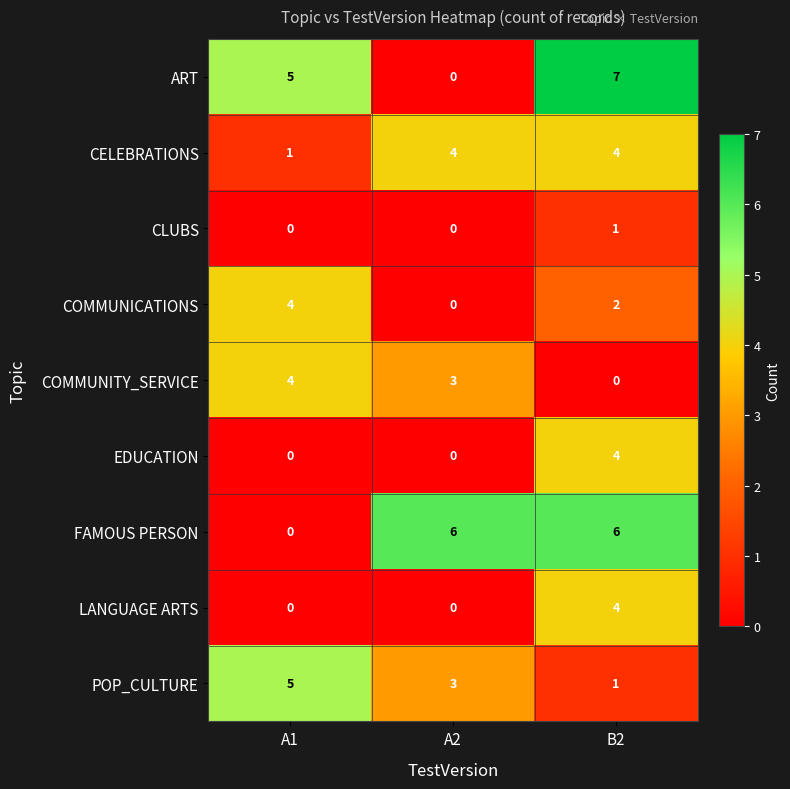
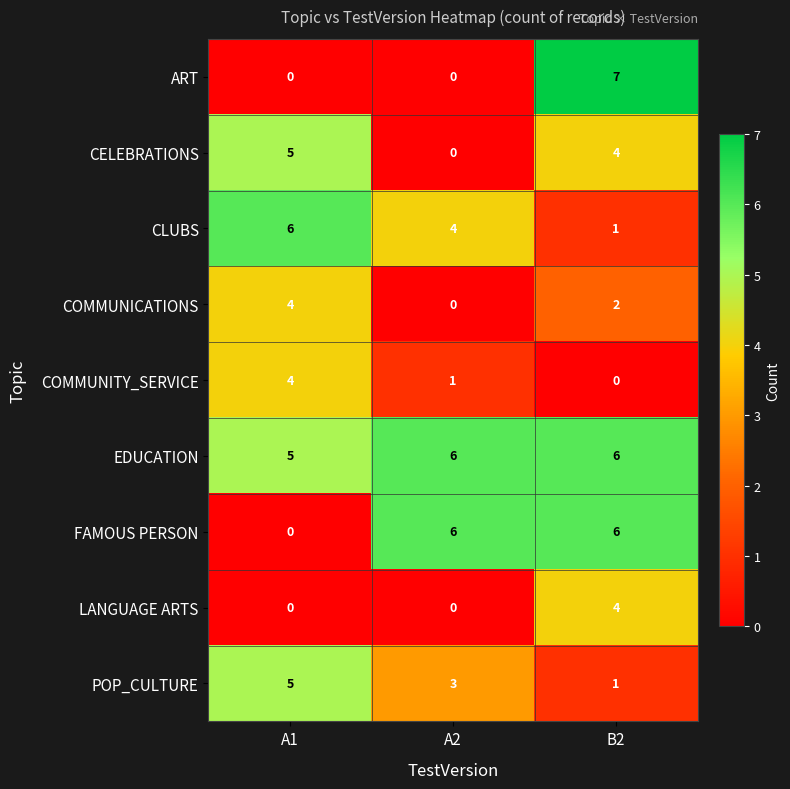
  {
    "ART": {
-     "A1": 5,
+     "A1": 0,
      "A2": 0,
      "B2": 7
    },
    "CELEBRATIONS": {
-     "A1": 1,
-     "A2": 4,
+     "A1": 5,
+     "A2": 0,
      "B2": 4
    },
    "CLUBS": {
-     "A1": 0,
-     "A2": 0,
+     "A1": 6,
+     "A2": 4,
      "B2": 1
    },
    "COMMUNICATIONS": {
      "A1": 4,
      "A2": 0,
      "B2": 2
    },
    "COMMUNITY_SERVICE": {
      "A1": 4,
-     "A2": 3,
+     "A2": 1,
      "B2": 0
    },
    "EDUCATION": {
-     "A1": 0,
-     "A2": 0,
-     "B2": 4
+     "A1": 5,
+     "A2": 6,
+     "B2": 6
    },
    "FAMOUS PERSON": {
      "A1": 0,
      "A2": 6,
      "B2": 6
    },
    "LANGUAGE ARTS": {
      "A1": 0,
      "A2": 0,
      "B2": 4
    },
    "POP_CULTURE": {
      "A1": 5,
      "A2": 3,
      "B2": 1
    }
  }
